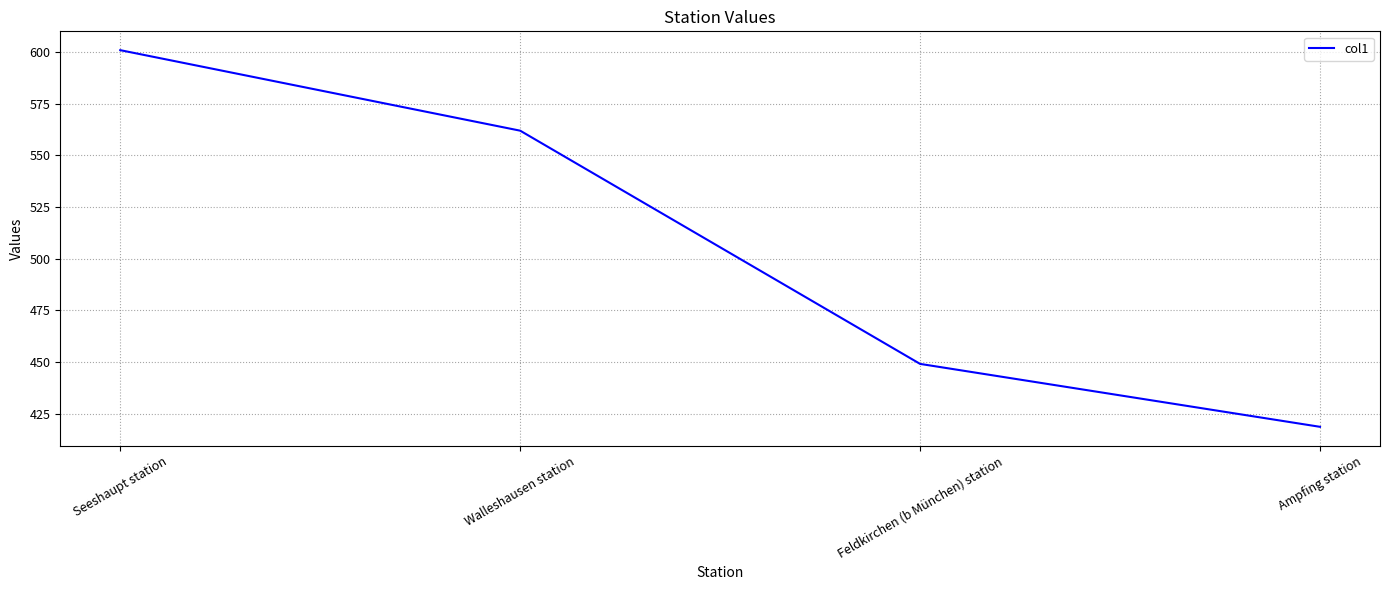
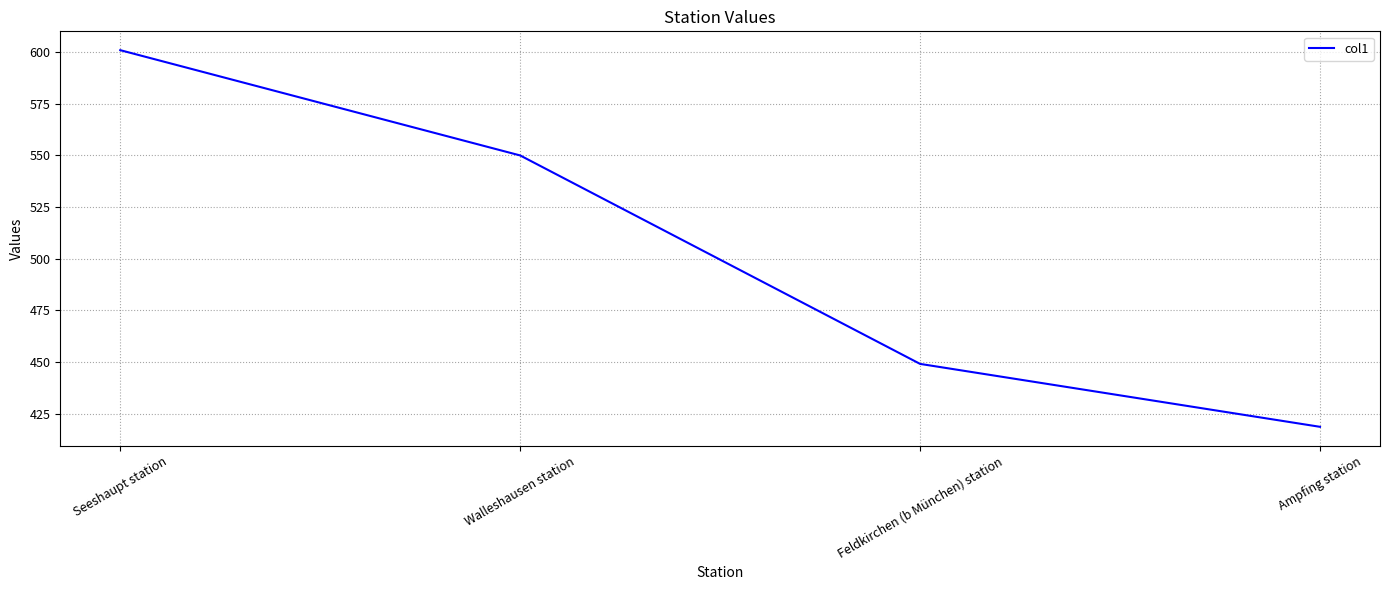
  {
    "Seeshaupt station": 601,
-   "Walleshausen station": 562,
+   "Walleshausen station": 550,
    "Feldkirchen (b München) station": 449,
    "Ampfing station": 419
  }
